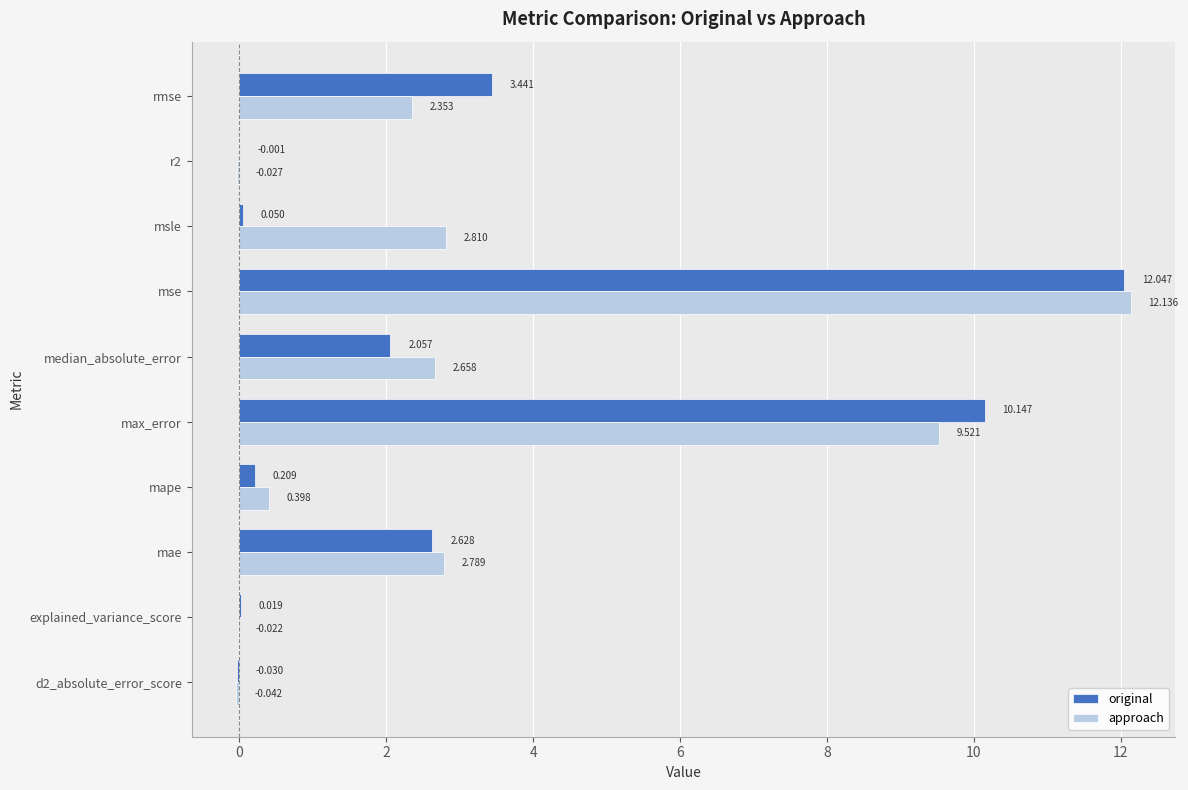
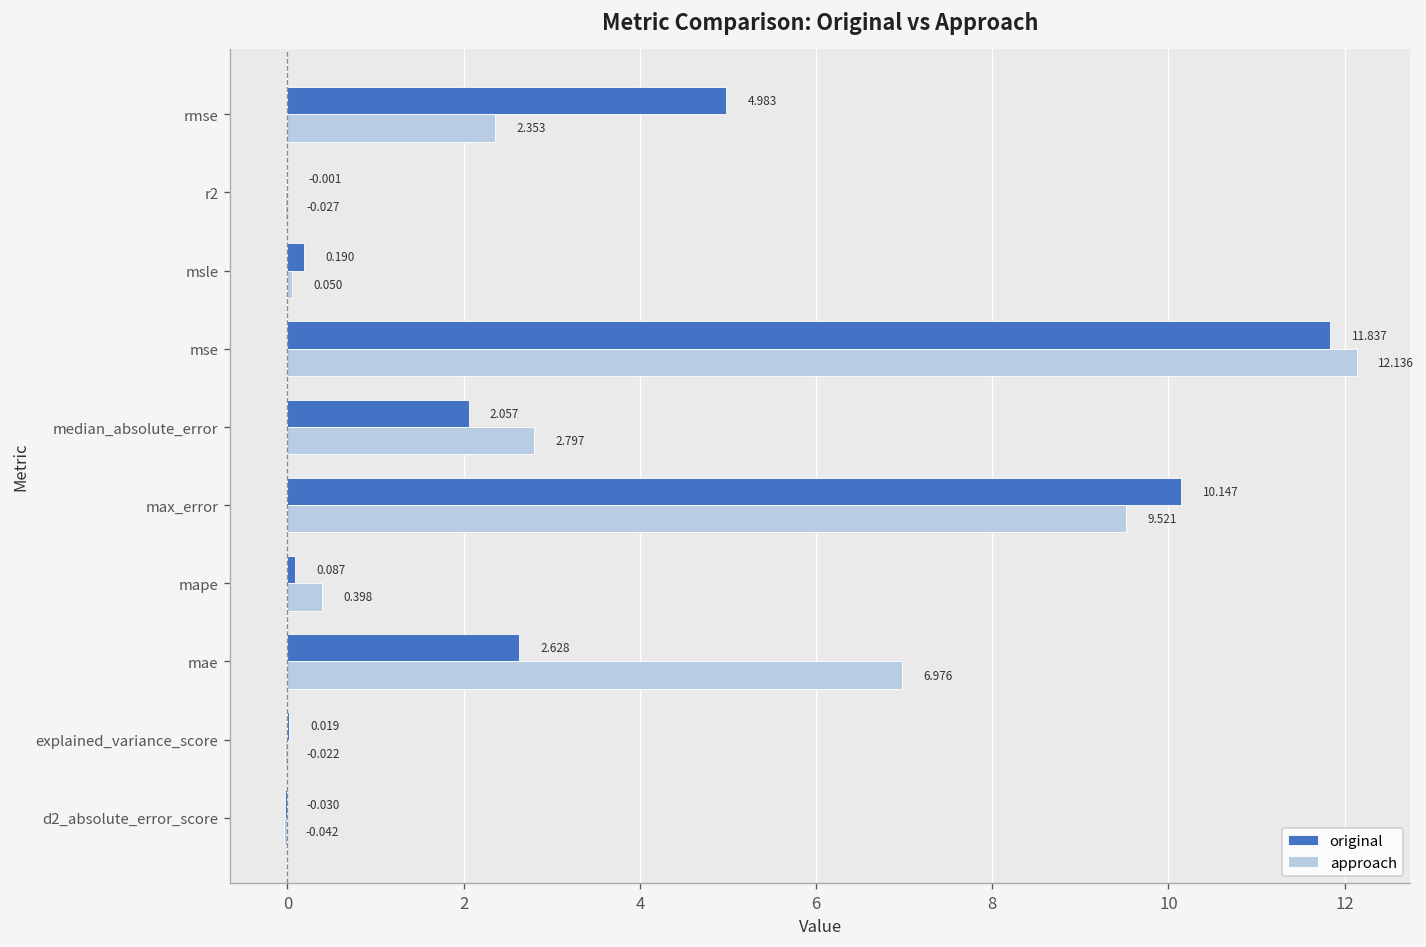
  {
    "original": {
-     "rmse": 3.441,
+     "rmse": 4.983,
      "r2": -0.001,
-     "msle": 0.050,
-     "mse": 12.047,
+     "msle": 0.190,
+     "mse": 11.837,
      "median_absolute_error": 2.057,
      "max_error": 10.147,
-     "mape": 0.209,
+     "mape": 0.087,
      "mae": 2.628,
      "explained_variance_score": 0.019,
      "d2_absolute_error_score": -0.030
    },
    "approach": {
      "rmse": 2.353,
      "r2": -0.027,
-     "msle": 2.810,
+     "msle": 0.050,
      "mse": 12.136,
-     "median_absolute_error": 2.658,
+     "median_absolute_error": 2.797,
      "max_error": 9.521,
      "mape": 0.398,
-     "mae": 2.789,
+     "mae": 6.976,
      "explained_variance_score": -0.022,
      "d2_absolute_error_score": -0.042
    }
  }
